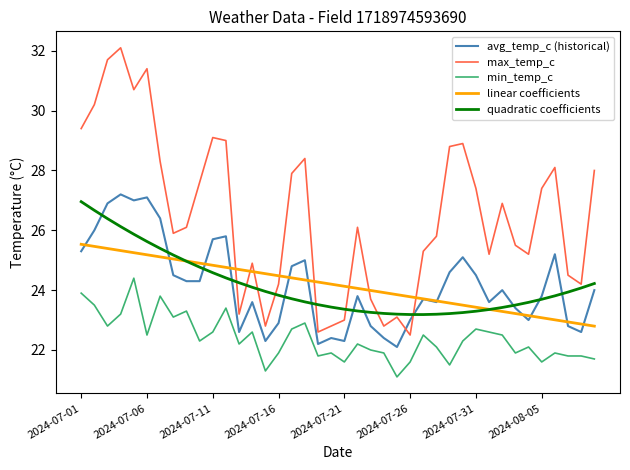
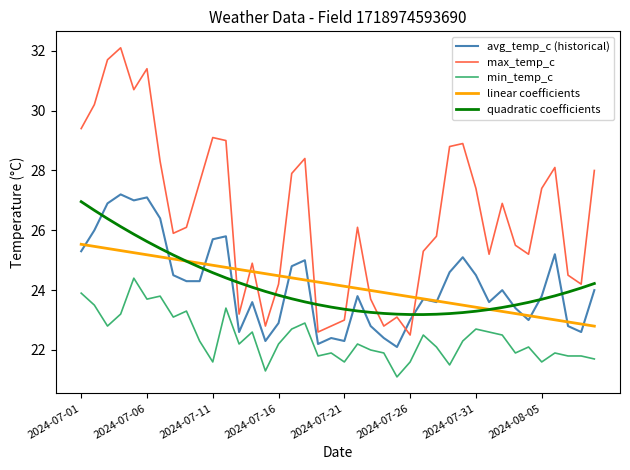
  {
    "avg_temp_c (historical)": {
      "2024-07-01": 25.3,
      "2024-07-06": 27.1,
      "2024-07-11": 25.7,
      "2024-07-16": 22.9,
      "2024-07-21": 22.3,
      "2024-07-26": 23.0,
      "2024-07-31": 24.5,
      "2024-08-05": 23.8
    },
    "max_temp_c": {
      "2024-07-01": 29.4,
      "2024-07-06": 31.4,
      "2024-07-11": 29.1,
      "2024-07-16": 24.2,
      "2024-07-21": 23.0,
      "2024-07-26": 22.5,
      "2024-07-31": 27.4,
      "2024-08-05": 27.4
    },
    "min_temp_c": {
      "2024-07-01": 23.9,
-     "2024-07-06": 22.5,
-     "2024-07-11": 22.6,
-     "2024-07-16": 21.9,
+     "2024-07-06": 23.7,
+     "2024-07-11": 21.6,
+     "2024-07-16": 22.2,
      "2024-07-21": 21.6,
      "2024-07-26": 21.6,
      "2024-07-31": 22.7,
      "2024-08-05": 21.6
    },
    "linear coefficients": {
      "2024-07-01": 25.5,
      "2024-07-06": 25.2,
      "2024-07-11": 24.8,
      "2024-07-16": 24.5,
      "2024-07-21": 24.1,
      "2024-07-26": 23.8,
      "2024-07-31": 23.4,
      "2024-08-05": 23.1
    },
    "quadratic coefficients": {
      "2024-07-01": 27.0,
      "2024-07-06": 25.6,
      "2024-07-11": 24.6,
      "2024-07-16": 23.8,
      "2024-07-21": 23.4,
      "2024-07-26": 23.2,
      "2024-07-31": 23.3,
      "2024-08-05": 23.7
    }
  }
